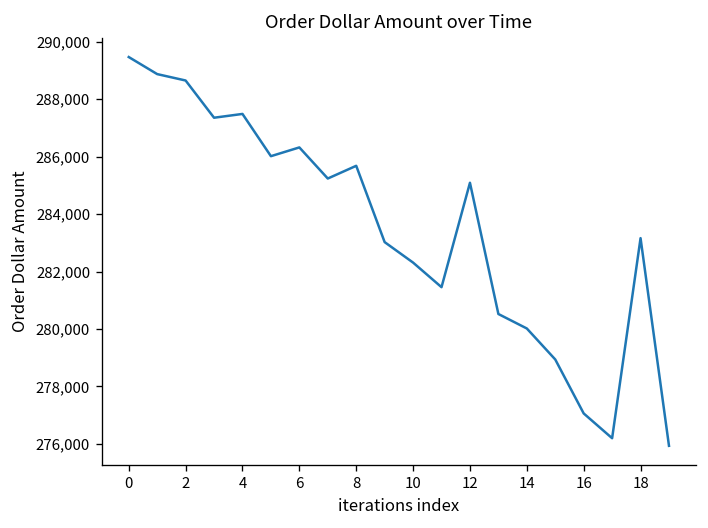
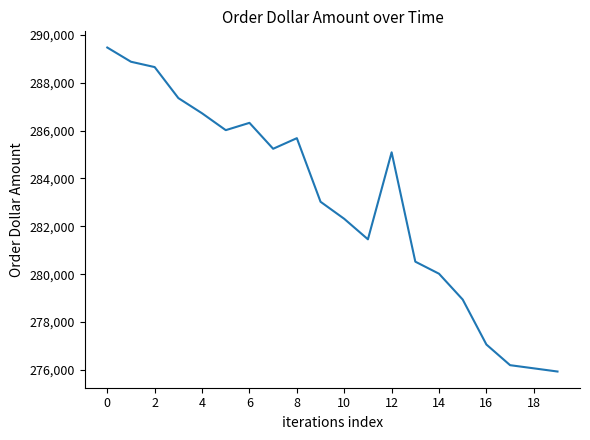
  {
    "0": "289,500",
    "2": "288,700",
-   "4": "287,500",
+   "4": "286,700",
    "6": "286,300",
    "8": "285,700",
    "10": "282,300",
    "12": "285,100",
    "14": "280,000",
    "16": "277,100",
-   "18": "283,200"
+   "18": "276,100"
  }
